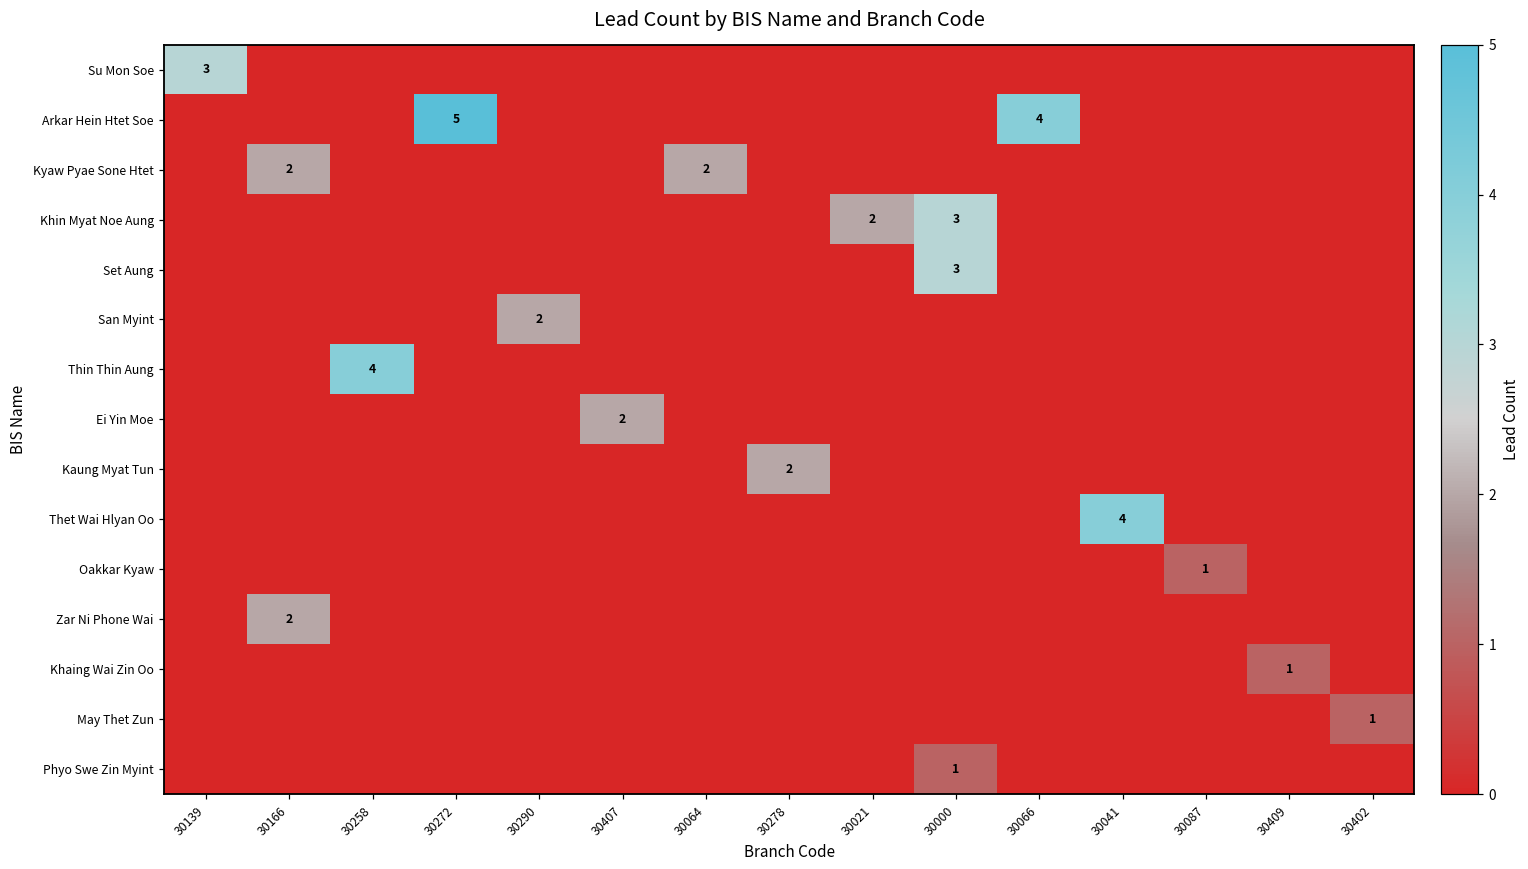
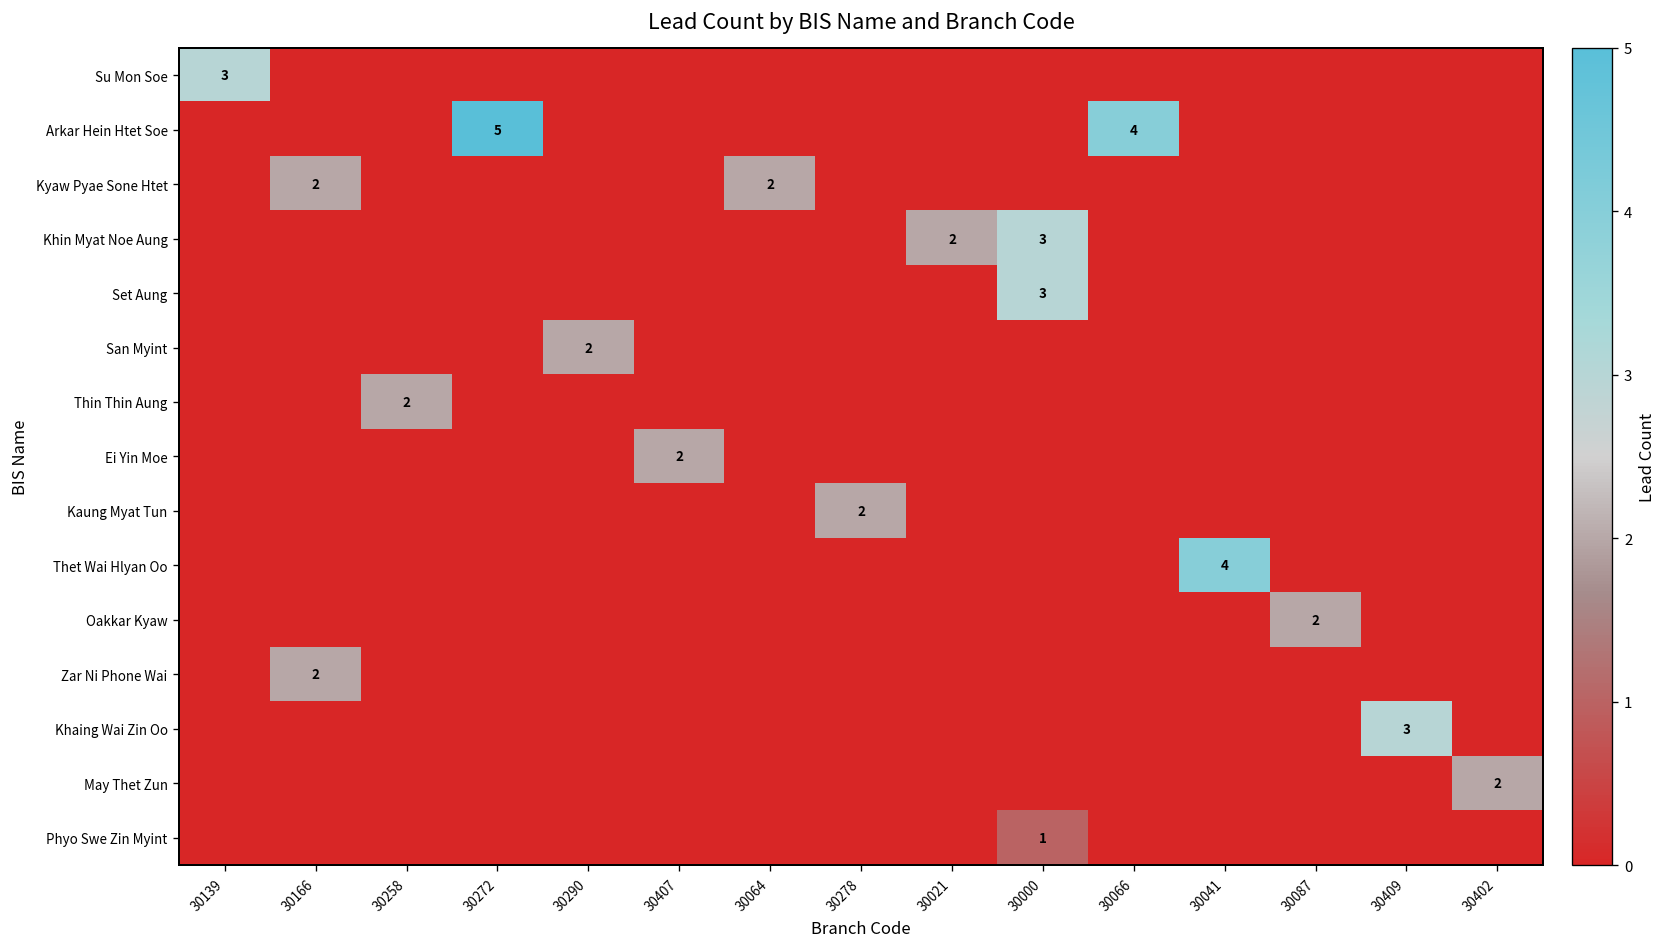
  {
    "Su Mon Soe": {
      "30139": 3
    },
    "Arkar Hein Htet Soe": {
      "30272": 5,
      "30066": 4
    },
    "Kyaw Pyae Sone Htet": {
      "30166": 2,
      "30064": 2
    },
    "Khin Myat Noe Aung": {
      "30021": 2,
      "30000": 3
    },
    "Set Aung": {
      "30000": 3
    },
    "San Myint": {
      "30290": 2
    },
    "Thin Thin Aung": {
-     "30258": 4
+     "30258": 2
    },
    "Ei Yin Moe": {
      "30407": 2
    },
    "Kaung Myat Tun": {
      "30278": 2
    },
    "Thet Wai Hlyan Oo": {
      "30041": 4
    },
    "Oakkar Kyaw": {
-     "30087": 1
+     "30087": 2
    },
    "Zar Ni Phone Wai": {
      "30166": 2
    },
    "Khaing Wai Zin Oo": {
-     "30409": 1
+     "30409": 3
    },
    "May Thet Zun": {
-     "30402": 1
+     "30402": 2
    },
    "Phyo Swe Zin Myint": {
      "30000": 1
    }
  }
